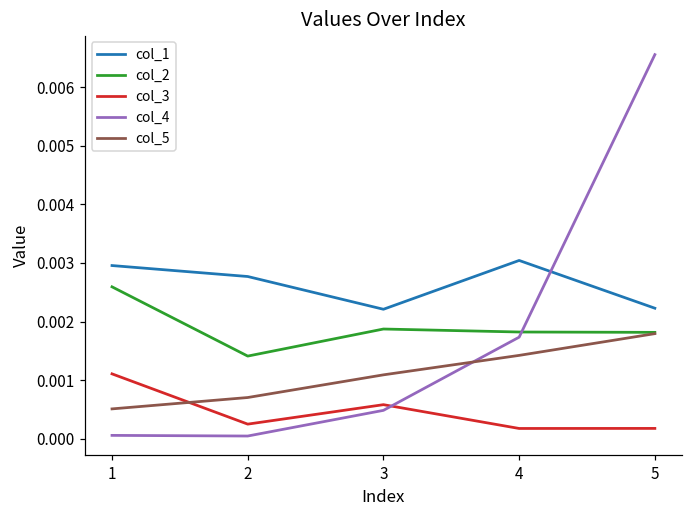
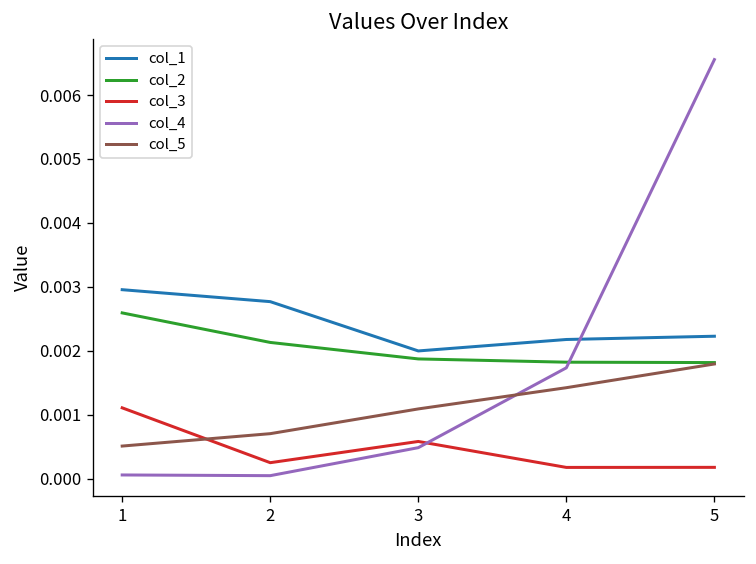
  {
    "col_1": {
      "1": 0.0030,
      "2": 0.0028,
-     "3": 0.0022,
-     "4": 0.0030,
+     "3": 0.0020,
+     "4": 0.0022,
      "5": 0.0022
    },
    "col_2": {
      "1": 0.0026,
-     "2": 0.0014,
+     "2": 0.0021,
      "3": 0.0019,
      "4": 0.0018
    },
    "col_3": {
      "1": 0.0011,
      "2": 0.0002,
      "3": 0.0006,
      "4": 0.0002,
      "5": 0.0002
    },
    "col_4": {
      "1": 0.0001,
      "2": 0.0000,
      "3": 0.0005,
      "4": 0.0017,
      "5": 0.0066
    },
    "col_5": {
      "1": 0.0005,
      "2": 0.0007,
      "3": 0.0011,
      "4": 0.0014
    }
  }
